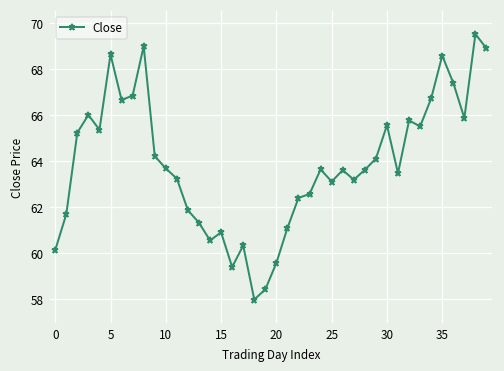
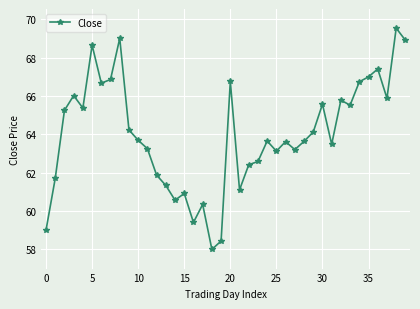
  {
-   "0": 60.1,
+   "0": 59.0,
    "5": 68.7,
    "10": 63.7,
    "15": 60.9,
-   "20": 59.6,
+   "20": 66.8,
    "25": 63.1,
    "30": 65.6,
-   "35": 68.6
+   "35": 67.0
  }
